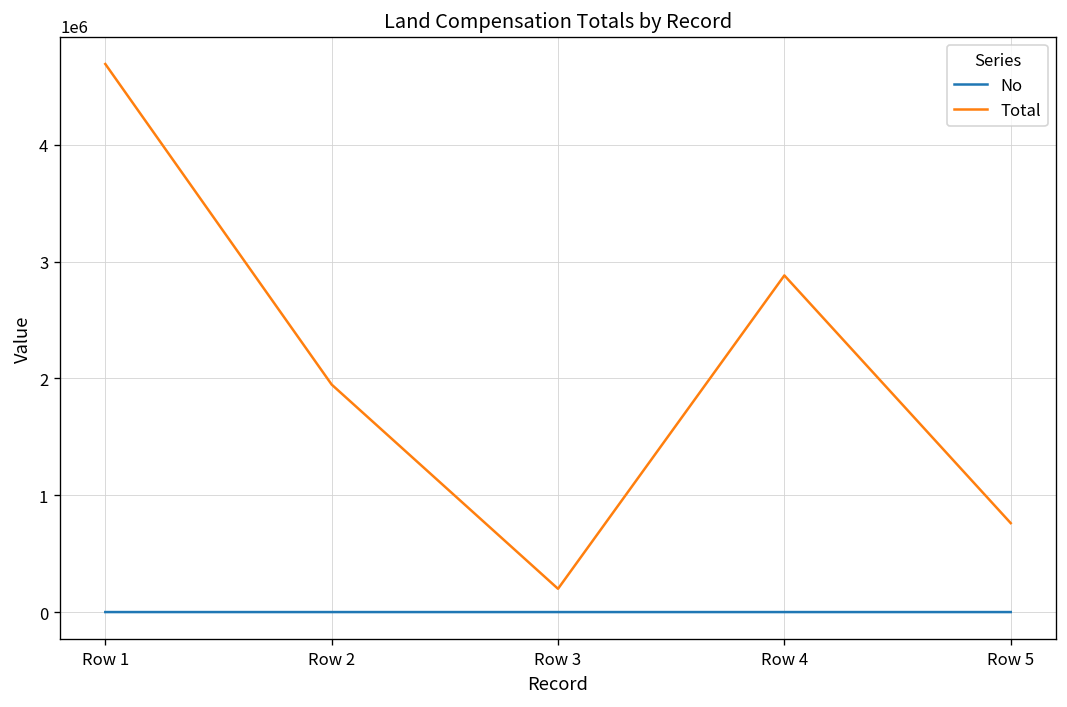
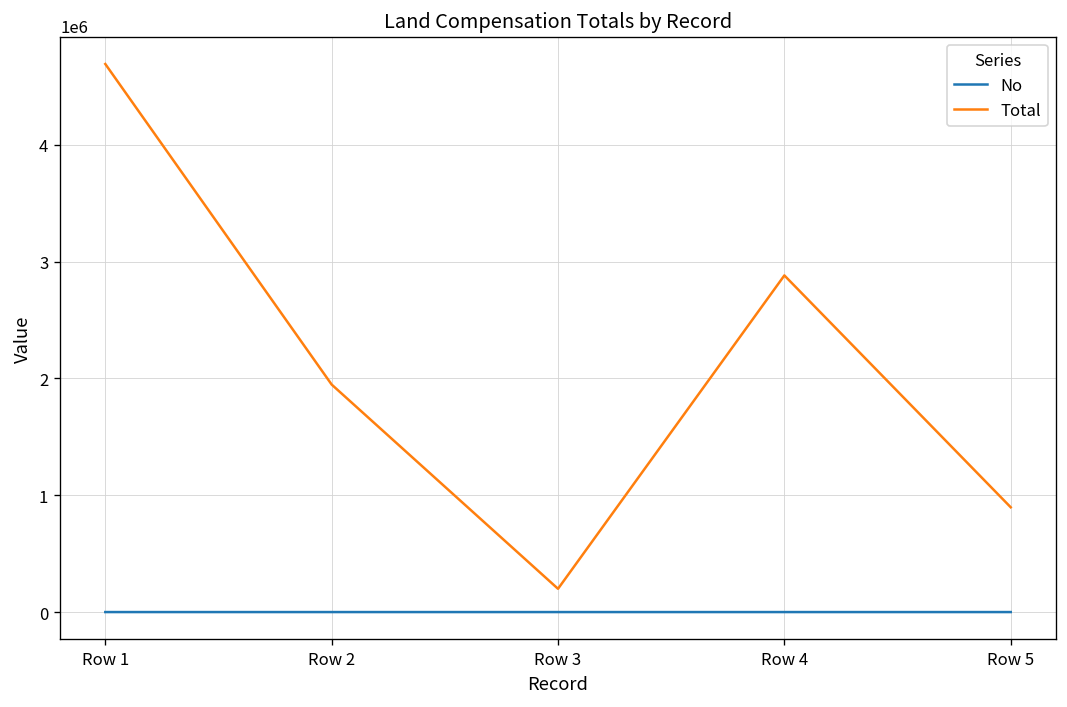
  {
    "No": {
      "Row 1": 0,
      "Row 2": 0,
      "Row 3": 0,
      "Row 4": 0,
      "Row 5": 0
    },
    "Total": {
      "Row 1": 4700000,
      "Row 2": 1900000,
      "Row 3": 200000,
      "Row 4": 2900000,
-     "Row 5": 800000
+     "Row 5": 900000
    }
  }
